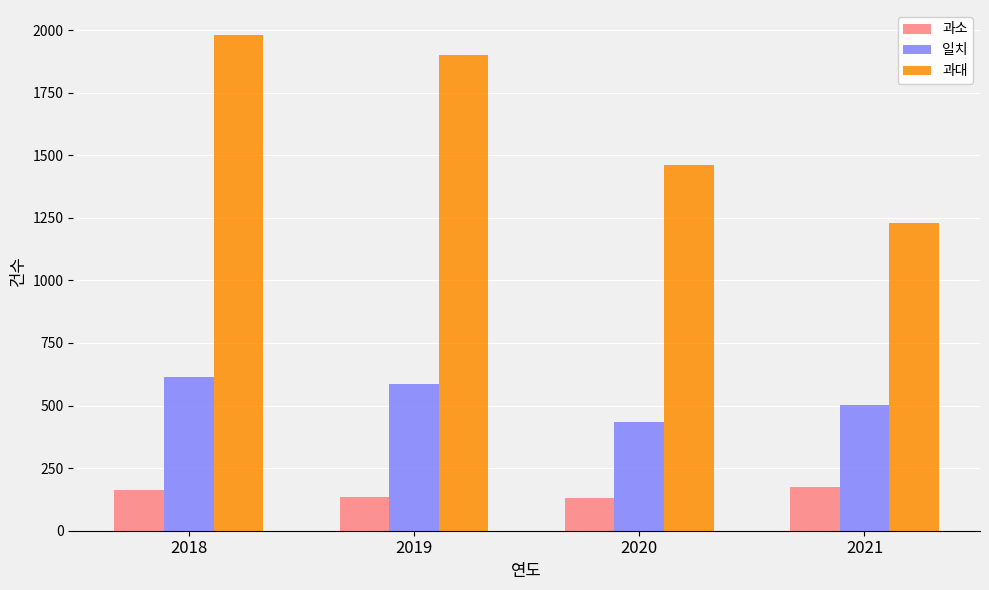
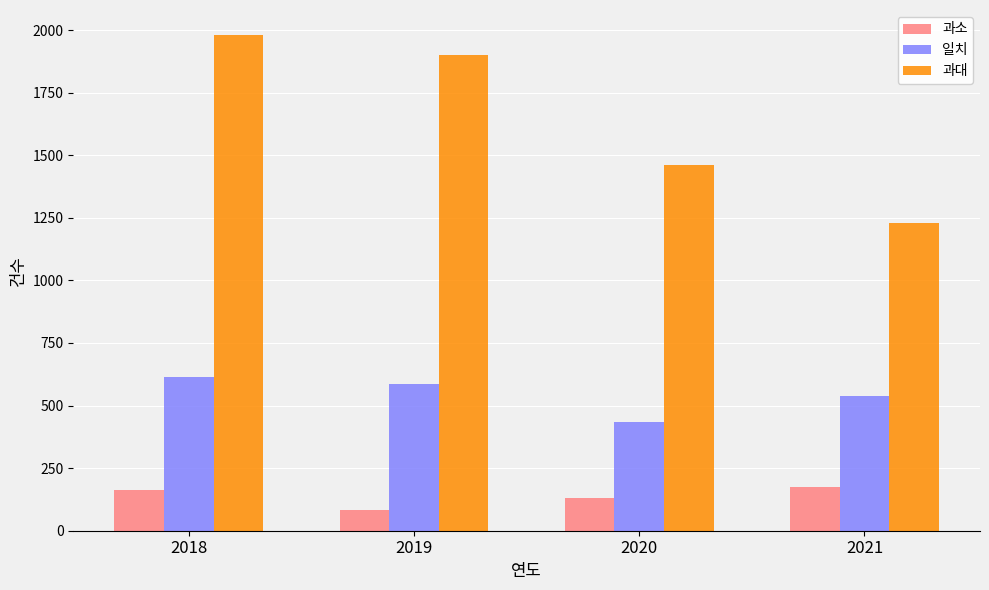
  {
    "과소": {
      "2018": 160,
-     "2019": 130,
+     "2019": 80,
      "2020": 130,
      "2021": 180
    },
    "일치": {
      "2018": 620,
      "2019": 590,
      "2020": 440,
-     "2021": 500
+     "2021": 540
    },
    "과대": {
      "2018": 1980,
      "2019": 1900,
      "2020": 1460,
      "2021": 1230
    }
  }
